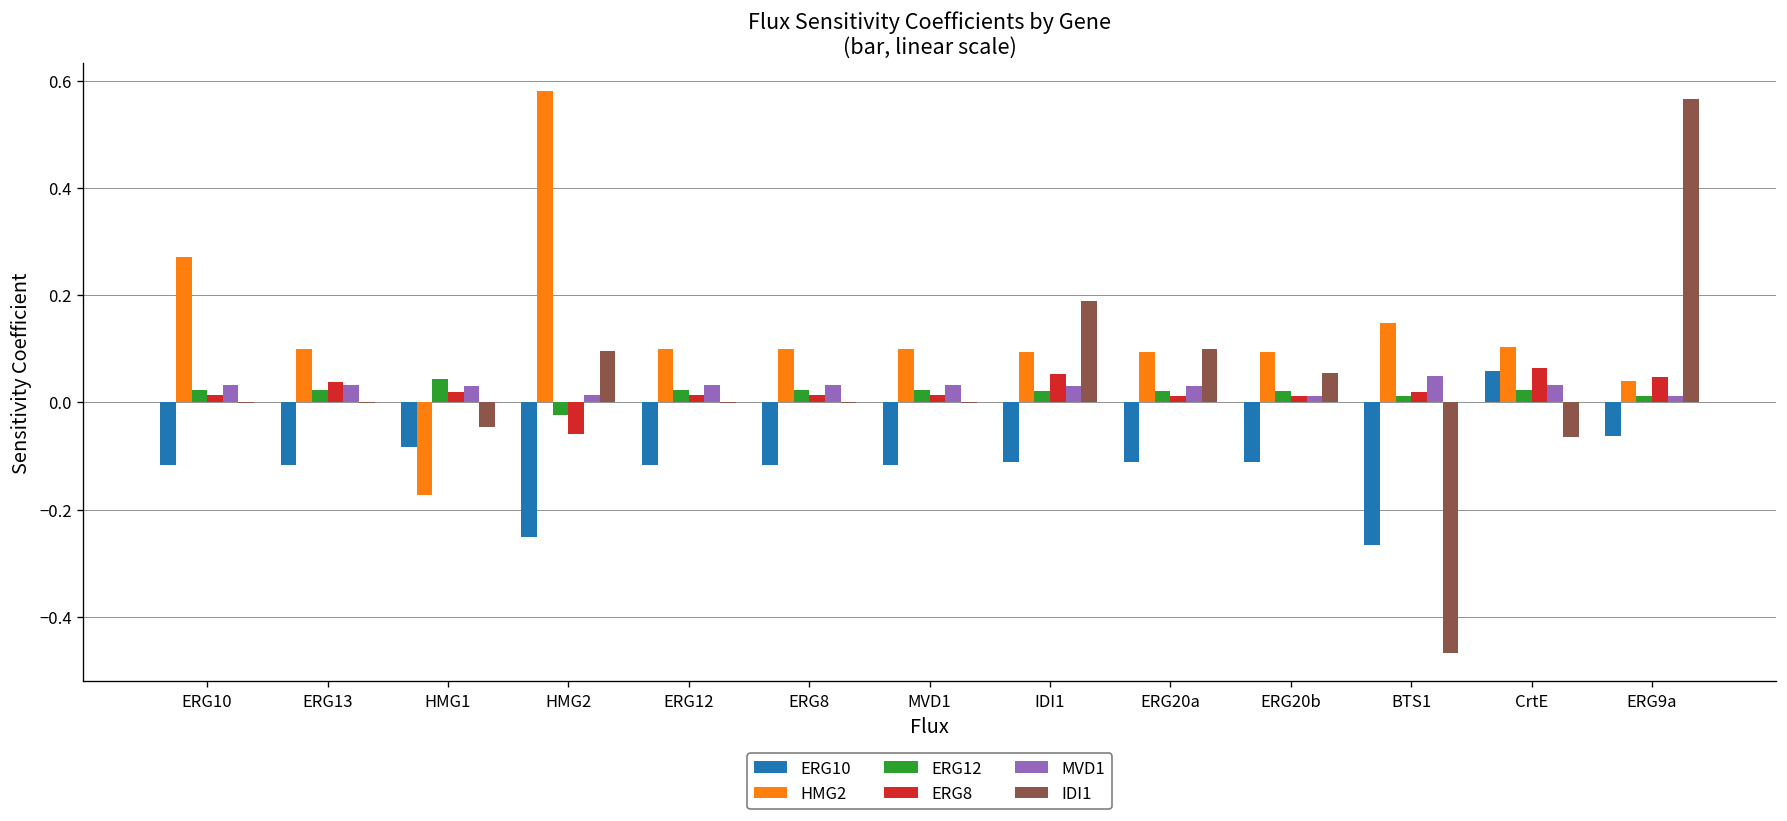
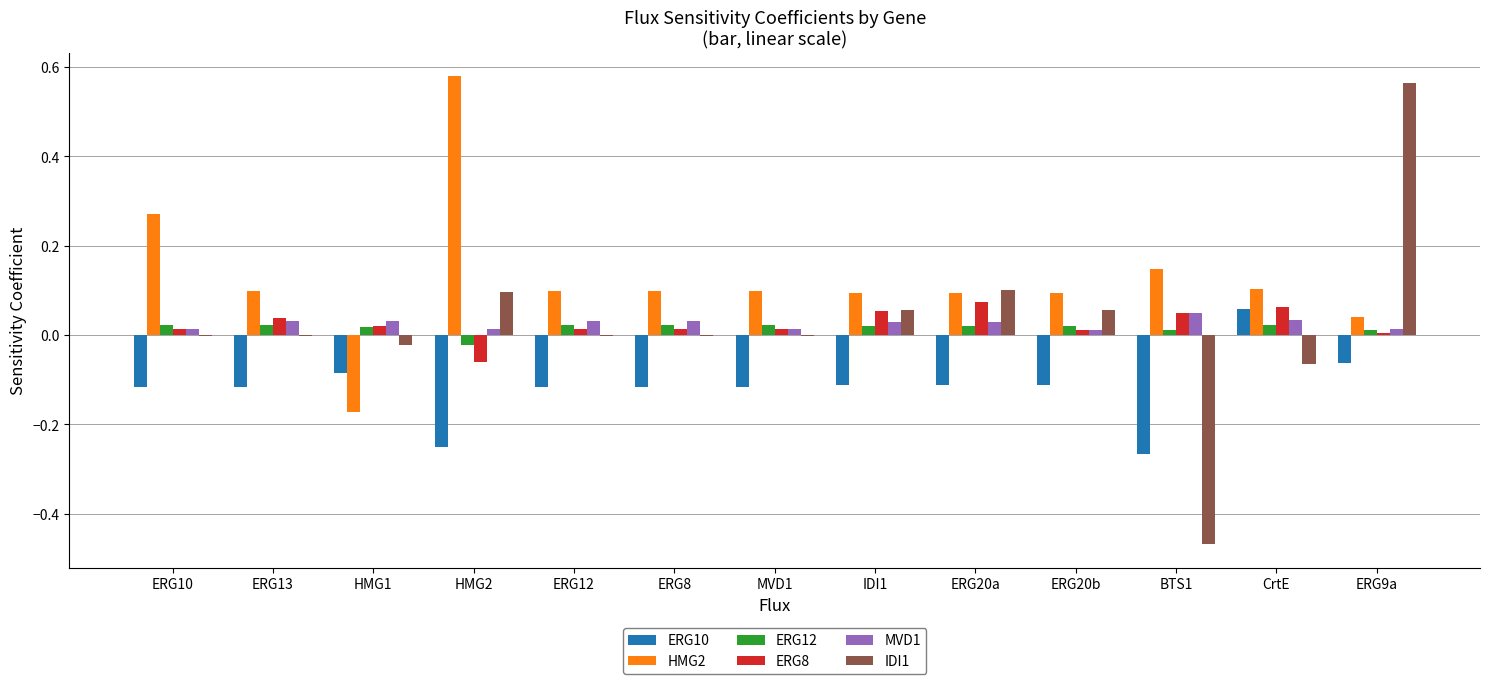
  {
    "ERG10": {
      "ERG10": -0.12,
      "ERG13": -0.12,
      "HMG1": -0.08,
      "HMG2": -0.25,
      "ERG12": -0.12,
      "ERG8": -0.12,
      "MVD1": -0.12,
      "IDI1": -0.11,
      "ERG20a": -0.11,
      "ERG20b": -0.11,
      "BTS1": -0.27,
      "CrtE": 0.06,
      "ERG9a": -0.06
    },
    "HMG2": {
      "ERG10": 0.27,
      "ERG13": 0.10,
      "HMG1": -0.17,
      "HMG2": 0.58,
      "ERG12": 0.10,
      "ERG8": 0.10,
      "MVD1": 0.10,
      "IDI1": 0.09,
      "ERG20a": 0.09,
      "ERG20b": 0.09,
      "BTS1": 0.15,
      "CrtE": 0.10,
      "ERG9a": 0.04
    },
    "ERG12": {
      "ERG10": 0.02,
      "ERG13": 0.02,
-     "HMG1": 0.04,
+     "HMG1": 0.02,
      "HMG2": -0.02,
      "ERG12": 0.02,
      "ERG8": 0.02,
      "MVD1": 0.02,
      "IDI1": 0.02,
      "ERG20a": 0.02,
      "ERG20b": 0.02,
      "BTS1": 0.01,
      "CrtE": 0.02,
      "ERG9a": 0.01
    },
    "ERG8": {
      "ERG10": 0.01,
      "ERG13": 0.04,
      "HMG1": 0.02,
      "HMG2": -0.06,
      "ERG12": 0.01,
      "ERG8": 0.01,
      "MVD1": 0.01,
      "IDI1": 0.05,
-     "ERG20a": 0.01,
+     "ERG20a": 0.07,
      "ERG20b": 0.01,
-     "BTS1": 0.02,
+     "BTS1": 0.05,
      "CrtE": 0.06,
-     "ERG9a": 0.05
+     "ERG9a": 0.01
    },
    "MVD1": {
-     "ERG10": 0.03,
+     "ERG10": 0.01,
      "ERG13": 0.03,
      "HMG1": 0.03,
      "HMG2": 0.01,
      "ERG12": 0.03,
      "ERG8": 0.03,
-     "MVD1": 0.03,
+     "MVD1": 0.01,
      "IDI1": 0.03,
      "ERG20a": 0.03,
      "ERG20b": 0.01,
      "BTS1": 0.05,
      "CrtE": 0.03,
      "ERG9a": 0.01
    },
    "IDI1": {
-     "HMG1": -0.05,
+     "HMG1": -0.02,
      "HMG2": 0.10,
-     "IDI1": 0.19,
+     "IDI1": 0.06,
      "ERG20a": 0.10,
      "ERG20b": 0.06,
      "BTS1": -0.47,
      "CrtE": -0.06,
      "ERG9a": 0.57
    }
  }
